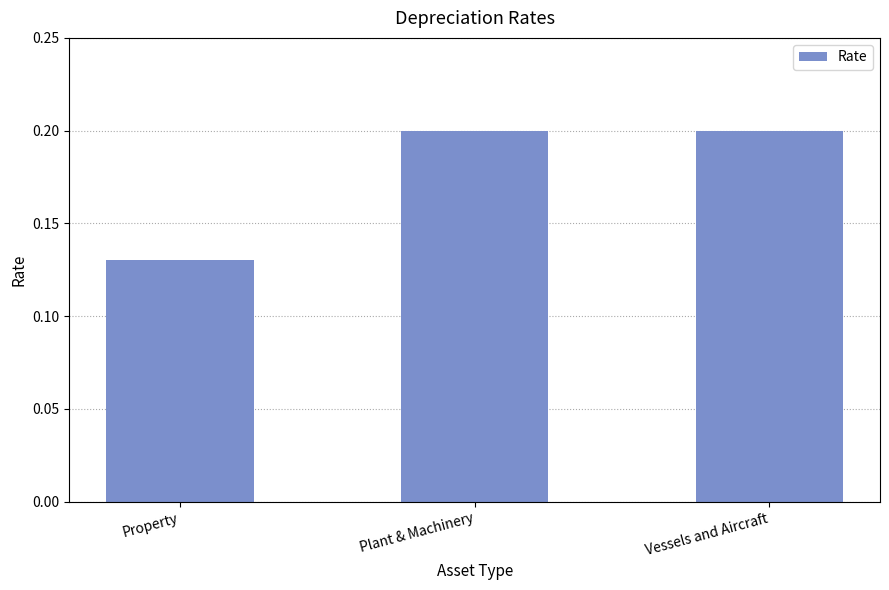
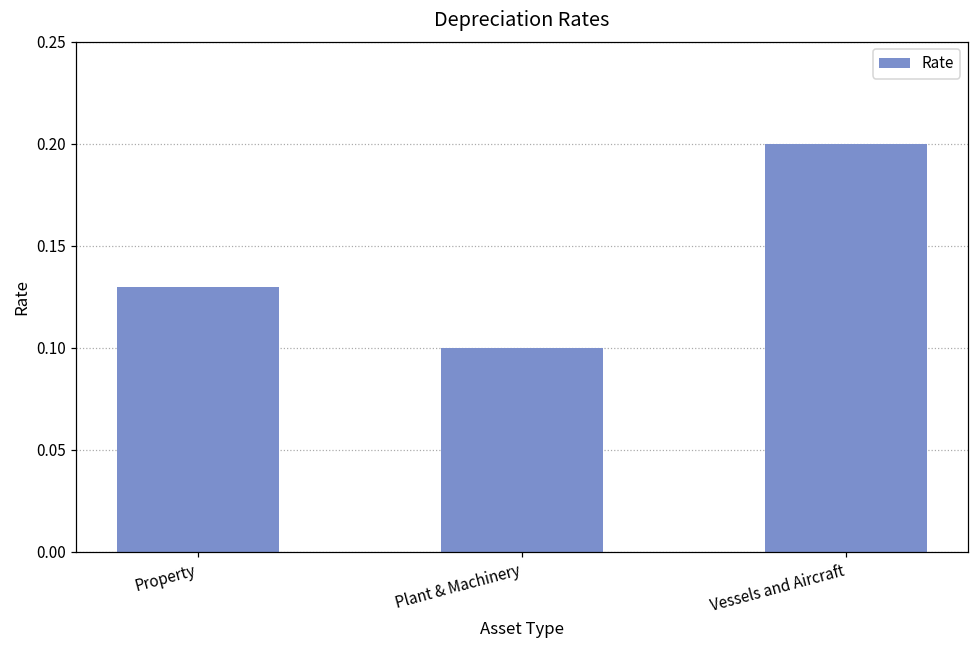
  {
    "Property": 0.130,
-   "Plant & Machinery": 0.2,
+   "Plant & Machinery": 0.1,
    "Vessels and Aircraft": 0.2
  }
